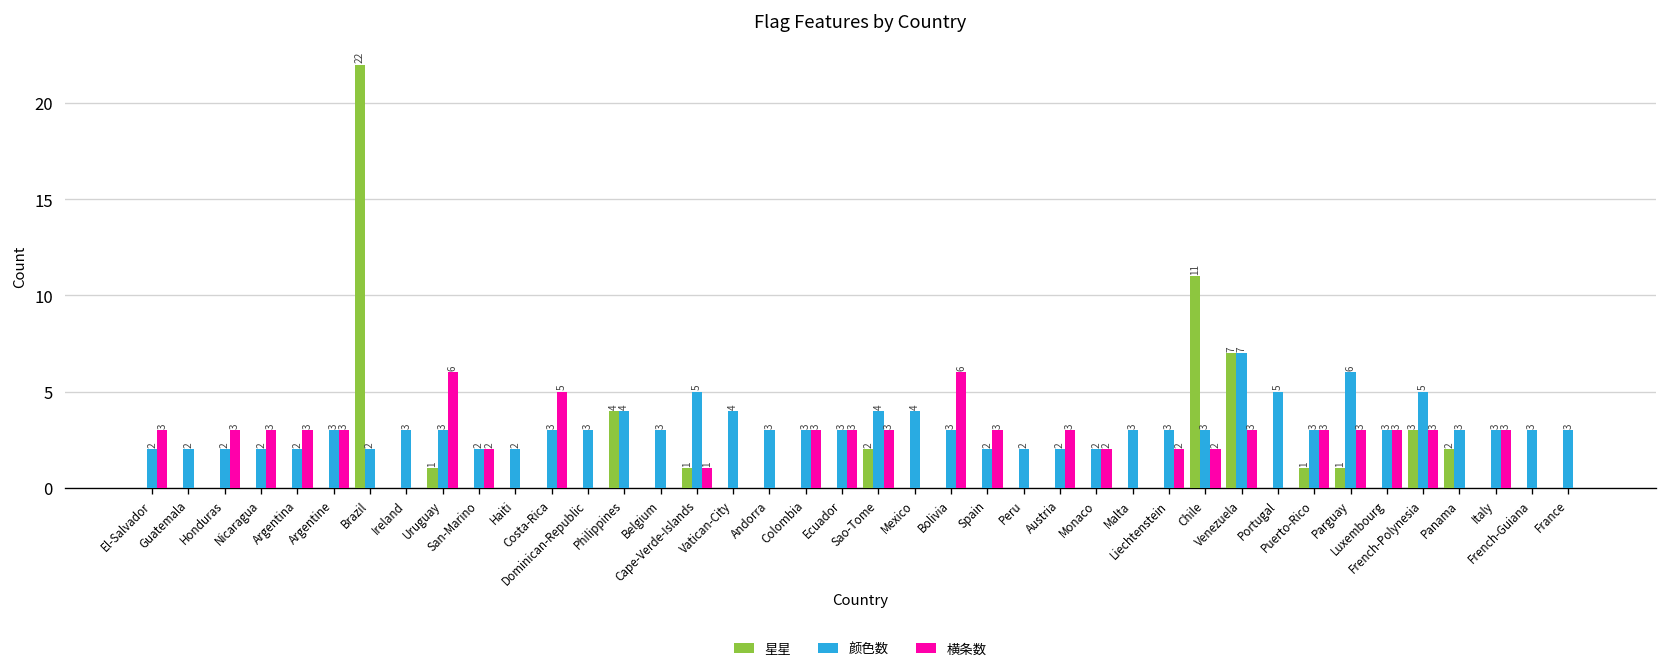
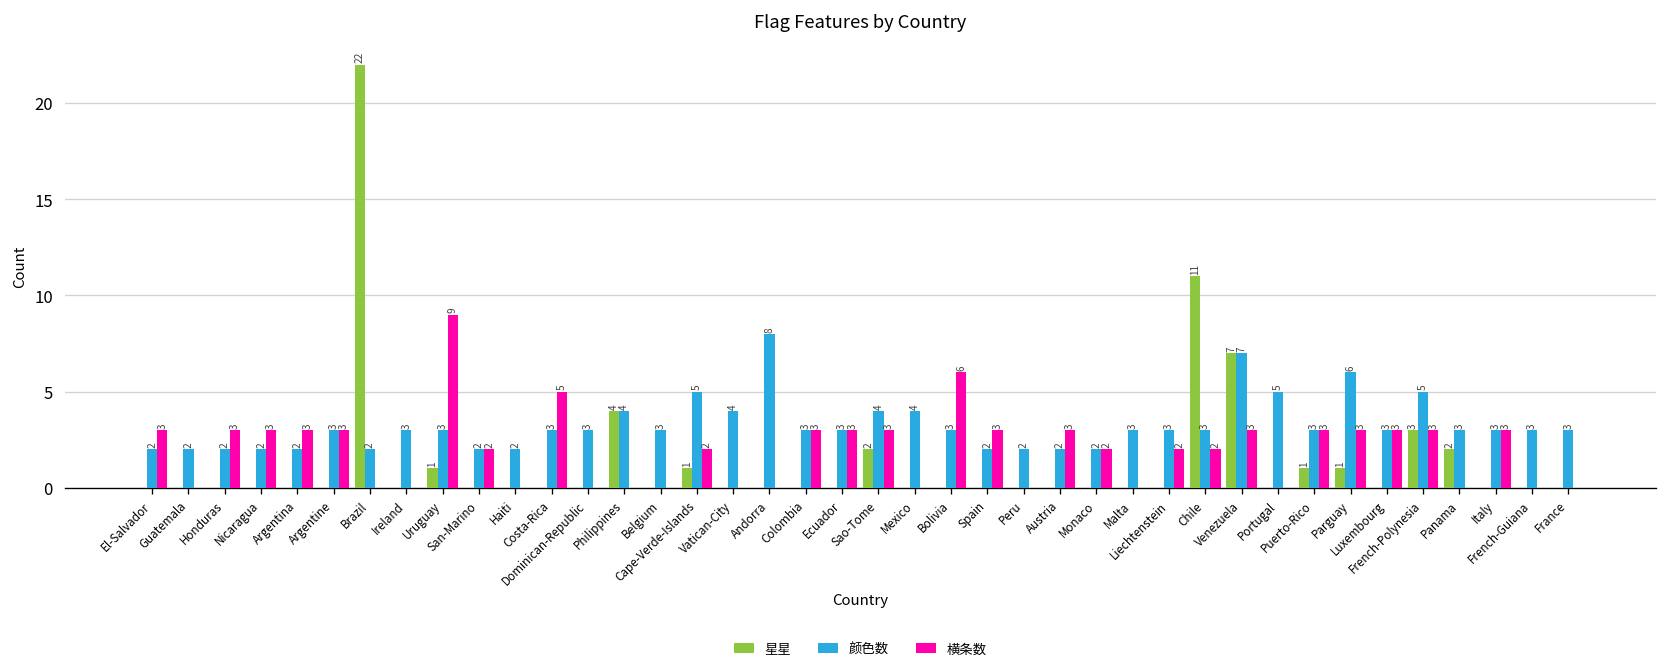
  {
    "星星": {
      "Brazil": 22,
      "Uruguay": 1,
      "Philippines": 4,
      "Cape-Verde-Islands": 1,
      "Sao-Tome": 2,
      "Chile": 11,
      "Venezuela": 7,
      "Puerto-Rico": 1,
      "Parguay": 1,
      "French-Polynesia": 3,
      "Panama": 2
    },
    "颜色数": {
      "El-Salvador": 2,
      "Guatemala": 2,
      "Honduras": 2,
      "Nicaragua": 2,
      "Argentina": 2,
      "Argentine": 3,
      "Brazil": 2,
      "Ireland": 3,
      "Uruguay": 3,
      "San-Marino": 2,
      "Haiti": 2,
      "Costa-Rica": 3,
      "Dominican-Republic": 3,
      "Philippines": 4,
      "Belgium": 3,
      "Cape-Verde-Islands": 5,
      "Vatican-City": 4,
-     "Andorra": 3,
+     "Andorra": 8,
      "Colombia": 3,
      "Ecuador": 3,
      "Sao-Tome": 4,
      "Mexico": 4,
      "Bolivia": 3,
      "Spain": 2,
      "Peru": 2,
      "Austria": 2,
      "Monaco": 2,
      "Malta": 3,
      "Liechtenstein": 3,
      "Chile": 3,
      "Venezuela": 7,
      "Portugal": 5,
      "Puerto-Rico": 3,
      "Parguay": 6,
      "Luxembourg": 3,
      "French-Polynesia": 5,
      "Panama": 3,
      "Italy": 3,
      "French-Guiana": 3,
      "France": 3
    },
    "横条数": {
      "El-Salvador": 3,
      "Honduras": 3,
      "Nicaragua": 3,
      "Argentina": 3,
      "Argentine": 3,
-     "Uruguay": 6,
+     "Uruguay": 9,
      "San-Marino": 2,
      "Costa-Rica": 5,
-     "Cape-Verde-Islands": 1,
+     "Cape-Verde-Islands": 2,
      "Colombia": 3,
      "Ecuador": 3,
      "Sao-Tome": 3,
      "Bolivia": 6,
      "Spain": 3,
      "Austria": 3,
      "Monaco": 2,
      "Liechtenstein": 2,
      "Chile": 2,
      "Venezuela": 3,
      "Puerto-Rico": 3,
      "Parguay": 3,
      "Luxembourg": 3,
      "French-Polynesia": 3,
      "Italy": 3
    }
  }
